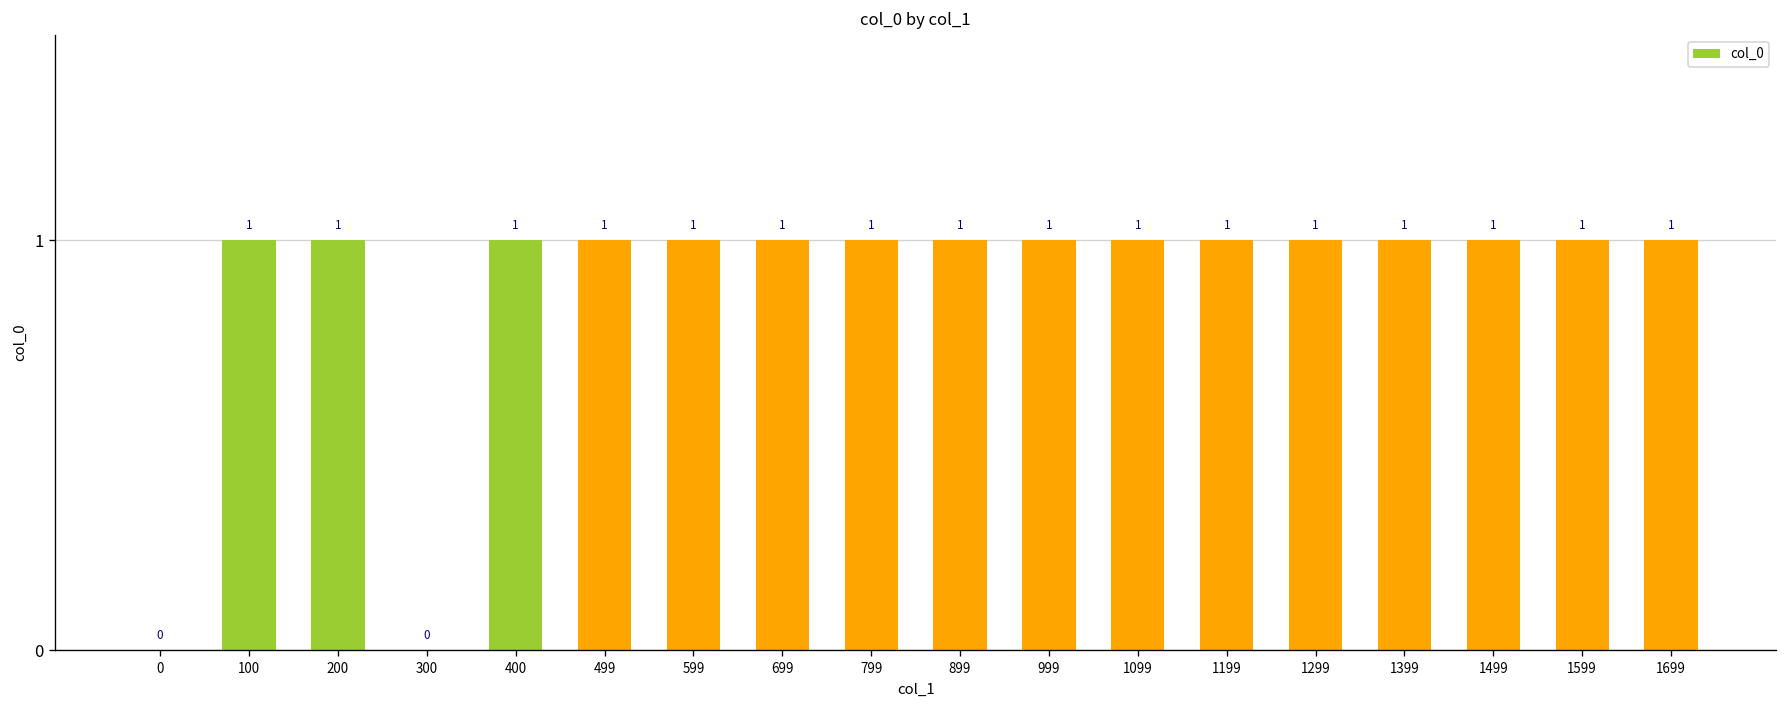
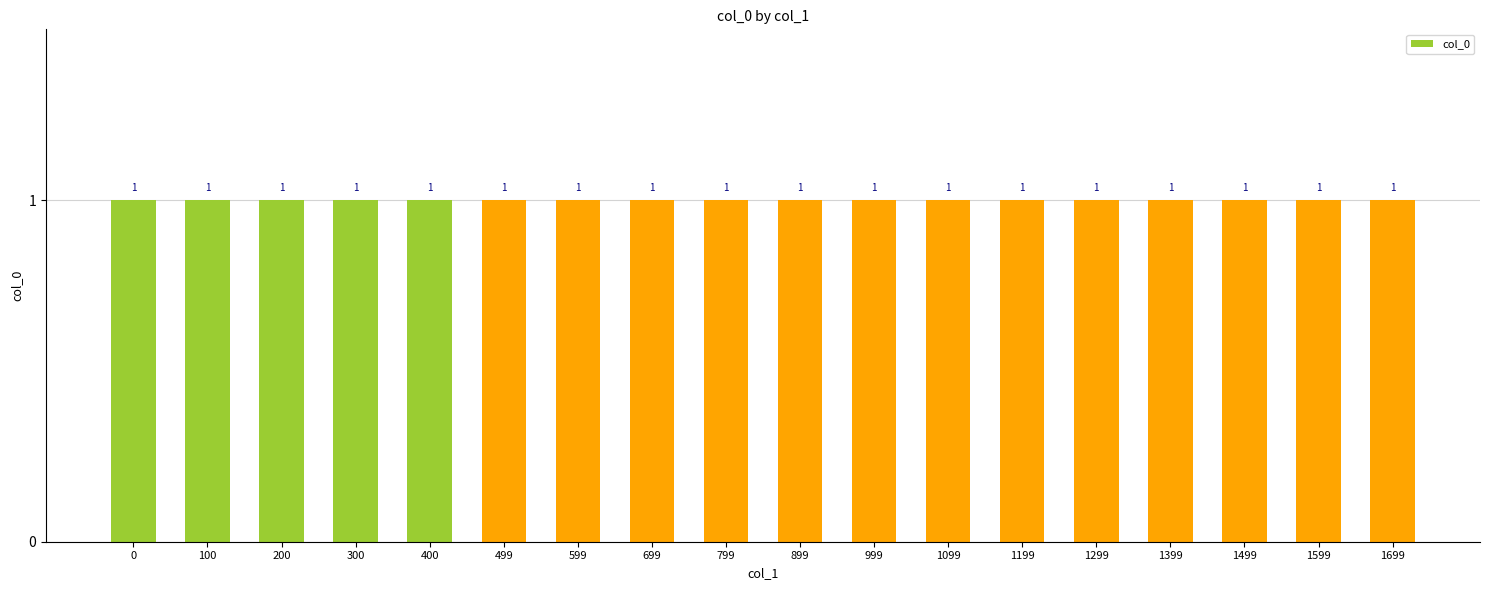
  {
-   "0": 0,
+   "0": 1,
    "100": 1,
    "200": 1,
-   "300": 0,
+   "300": 1,
    "400": 1,
    "499": 1,
    "599": 1,
    "699": 1,
    "799": 1,
    "899": 1,
    "999": 1,
    "1099": 1,
    "1199": 1,
    "1299": 1,
    "1399": 1,
    "1499": 1,
    "1599": 1,
    "1699": 1
  }
